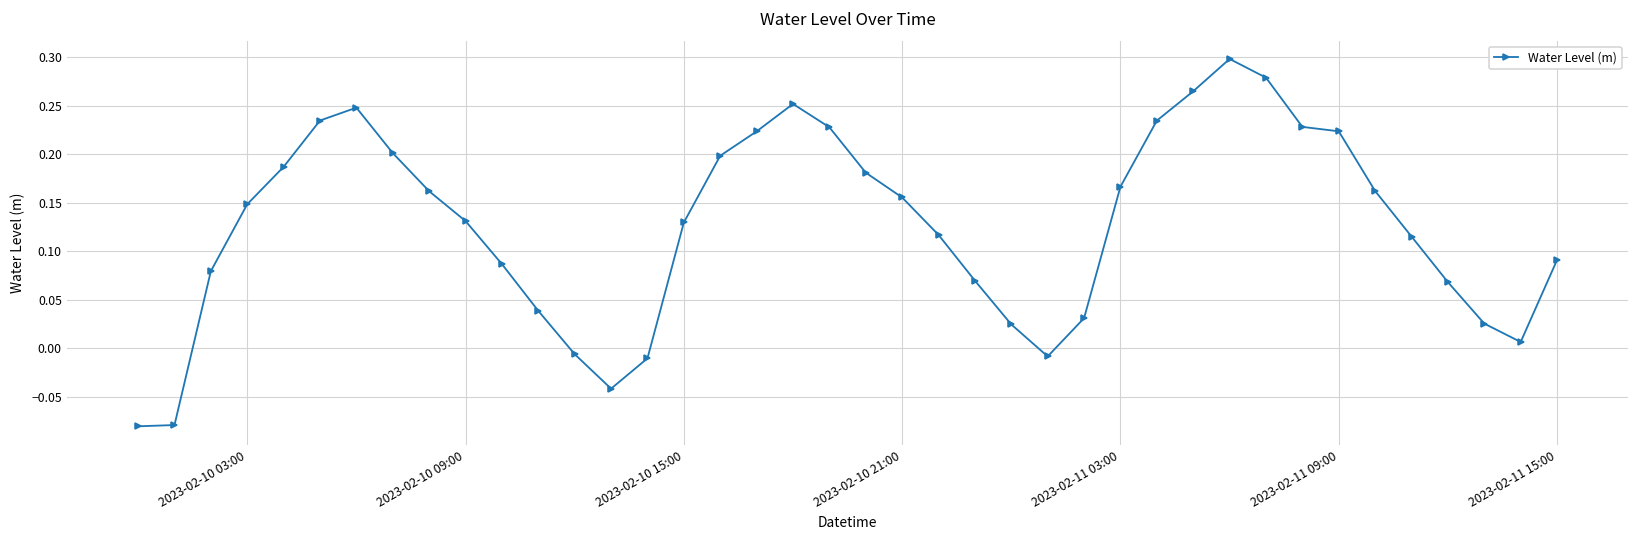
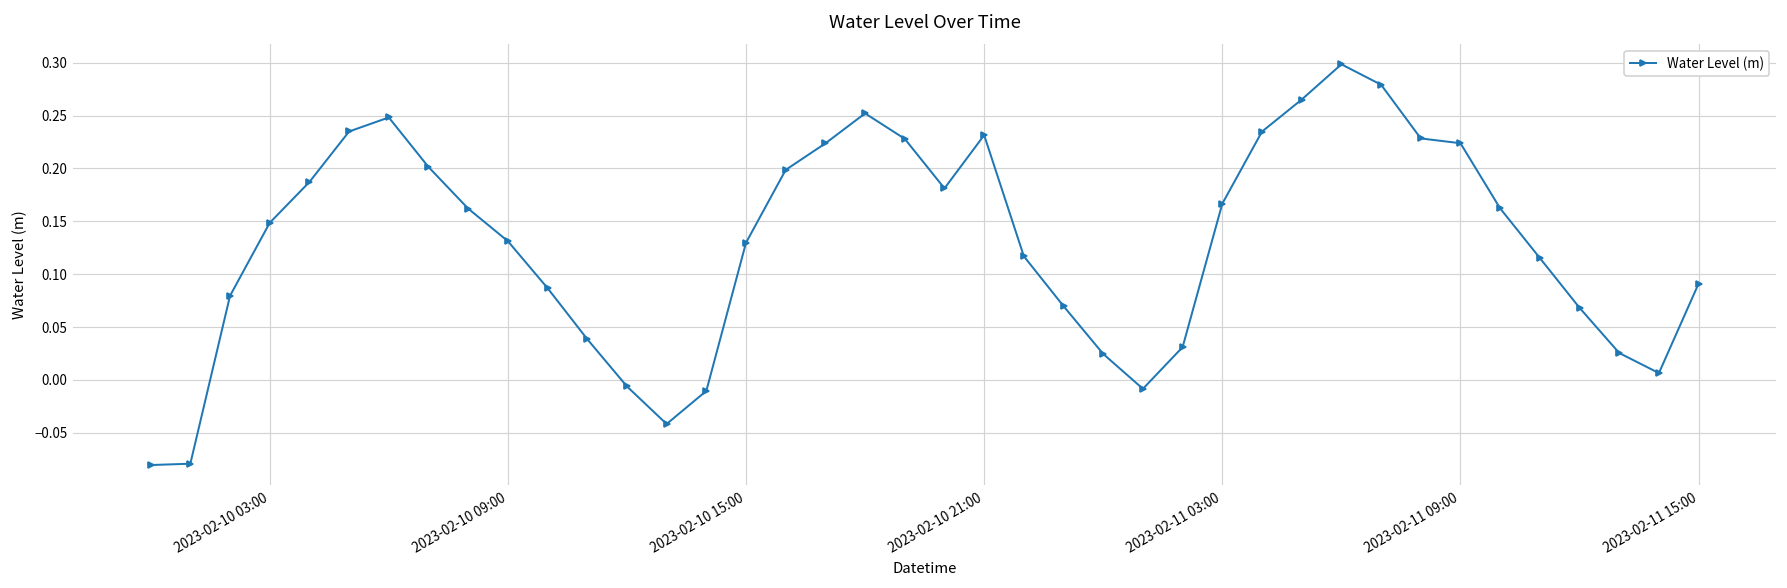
  {
    "2023-02-10 03:00": 0.15,
    "2023-02-10 09:00": 0.13,
    "2023-02-10 15:00": 0.13,
-   "2023-02-10 21:00": 0.16,
+   "2023-02-10 21:00": 0.23,
    "2023-02-11 03:00": 0.17,
    "2023-02-11 09:00": 0.22,
    "2023-02-11 15:00": 0.09
  }
